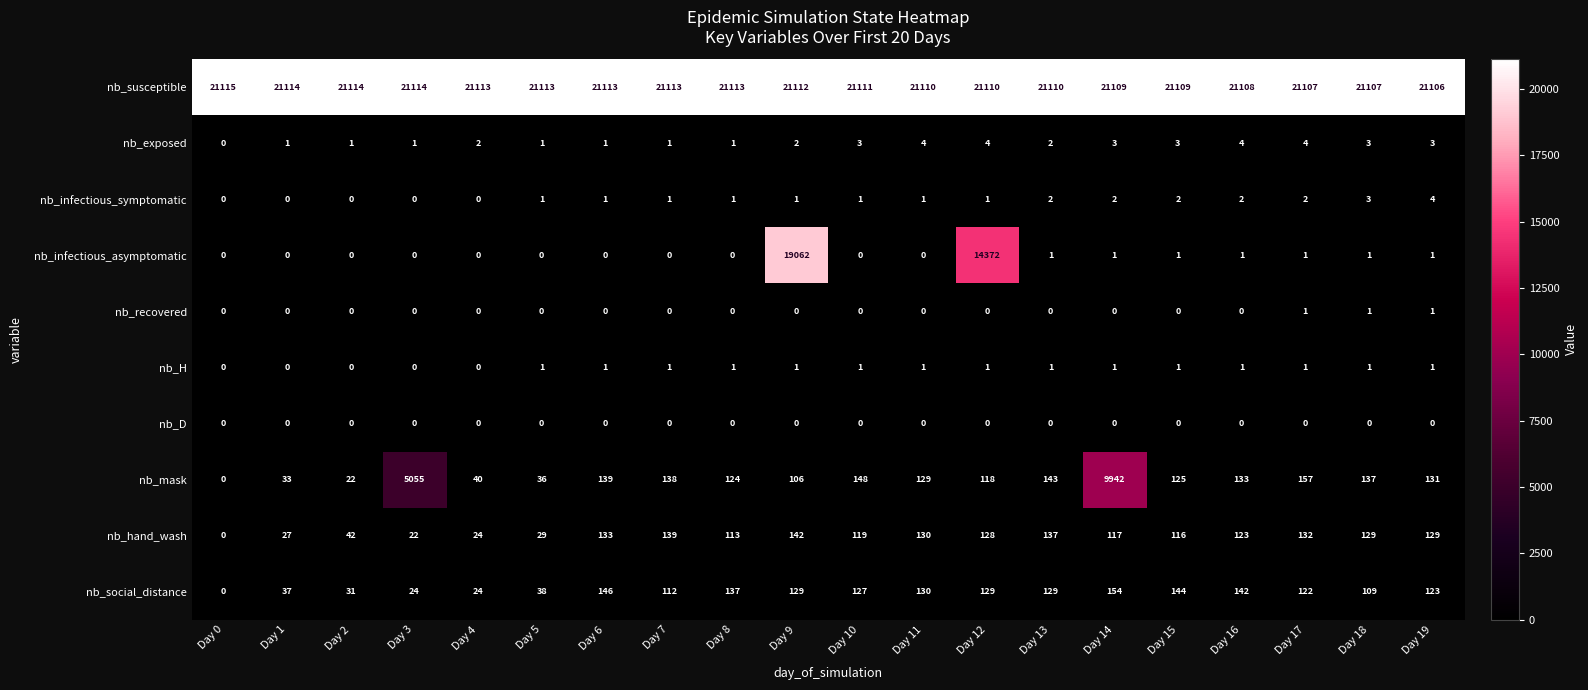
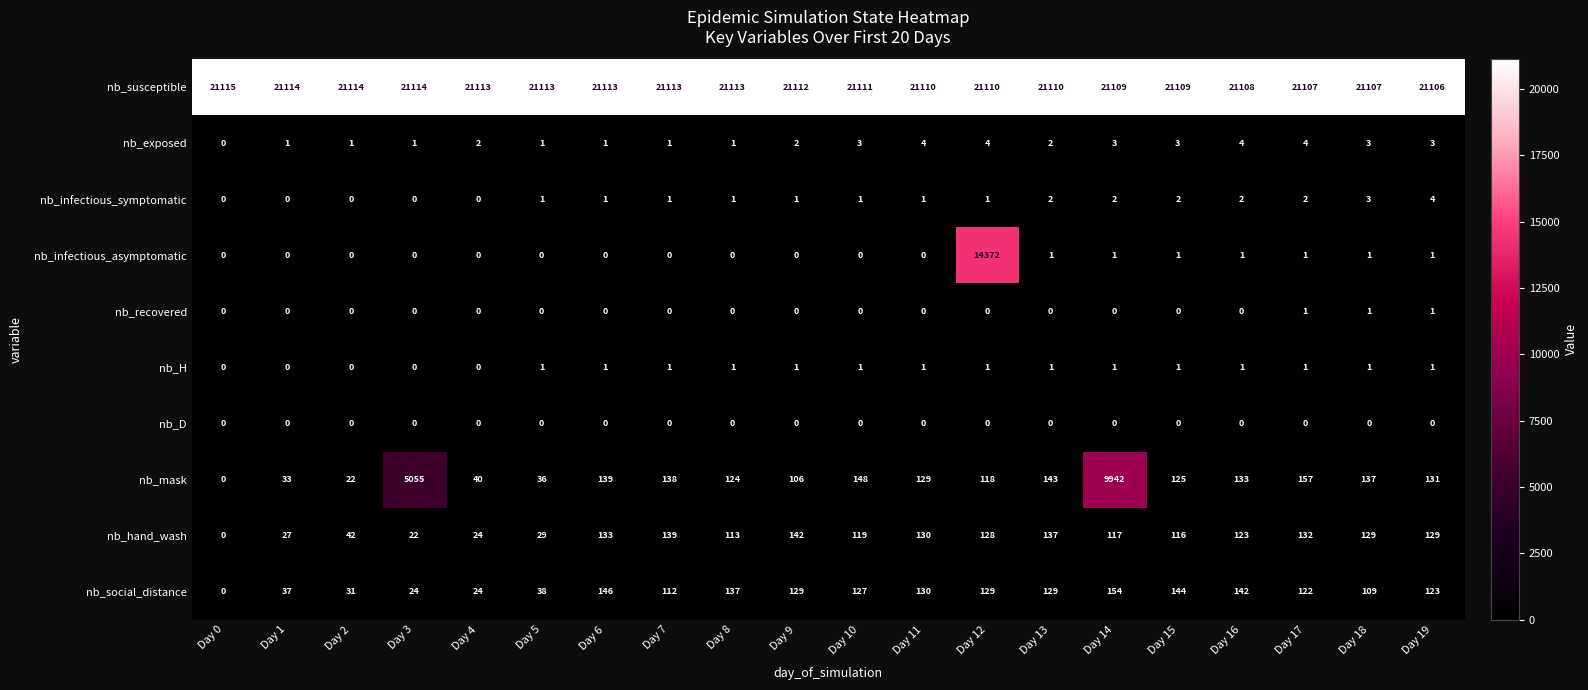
  {
    "nb_susceptible": {
      "Day 0": 21115,
      "Day 1": 21114,
      "Day 2": 21114,
      "Day 3": 21114,
      "Day 4": 21113,
      "Day 5": 21113,
      "Day 6": 21113,
      "Day 7": 21113,
      "Day 8": 21113,
      "Day 9": 21112,
      "Day 10": 21111,
      "Day 11": 21110,
      "Day 12": 21110,
      "Day 13": 21110,
      "Day 14": 21109,
      "Day 15": 21109,
      "Day 16": 21108,
      "Day 17": 21107,
      "Day 18": 21107,
      "Day 19": 21106
    },
    "nb_exposed": {
      "Day 0": 0,
      "Day 1": 1,
      "Day 2": 1,
      "Day 3": 1,
      "Day 4": 2,
      "Day 5": 1,
      "Day 6": 1,
      "Day 7": 1,
      "Day 8": 1,
      "Day 9": 2,
      "Day 10": 3,
      "Day 11": 4,
      "Day 12": 4,
      "Day 13": 2,
      "Day 14": 3,
      "Day 15": 3,
      "Day 16": 4,
      "Day 17": 4,
      "Day 18": 3,
      "Day 19": 3
    },
    "nb_infectious_symptomatic": {
      "Day 0": 0,
      "Day 1": 0,
      "Day 2": 0,
      "Day 3": 0,
      "Day 4": 0,
      "Day 5": 1,
      "Day 6": 1,
      "Day 7": 1,
      "Day 8": 1,
      "Day 9": 1,
      "Day 10": 1,
      "Day 11": 1,
      "Day 12": 1,
      "Day 13": 2,
      "Day 14": 2,
      "Day 15": 2,
      "Day 16": 2,
      "Day 17": 2,
      "Day 18": 3,
      "Day 19": 4
    },
    "nb_infectious_asymptomatic": {
      "Day 0": 0,
      "Day 1": 0,
      "Day 2": 0,
      "Day 3": 0,
      "Day 4": 0,
      "Day 5": 0,
      "Day 6": 0,
      "Day 7": 0,
      "Day 8": 0,
-     "Day 9": 19062,
+     "Day 9": 0,
      "Day 10": 0,
      "Day 11": 0,
      "Day 12": 14372,
      "Day 13": 1,
      "Day 14": 1,
      "Day 15": 1,
      "Day 16": 1,
      "Day 17": 1,
      "Day 18": 1,
      "Day 19": 1
    },
    "nb_recovered": {
      "Day 0": 0,
      "Day 1": 0,
      "Day 2": 0,
      "Day 3": 0,
      "Day 4": 0,
      "Day 5": 0,
      "Day 6": 0,
      "Day 7": 0,
      "Day 8": 0,
      "Day 9": 0,
      "Day 10": 0,
      "Day 11": 0,
      "Day 12": 0,
      "Day 13": 0,
      "Day 14": 0,
      "Day 15": 0,
      "Day 16": 0,
      "Day 17": 1,
      "Day 18": 1,
      "Day 19": 1
    },
    "nb_H": {
      "Day 0": 0,
      "Day 1": 0,
      "Day 2": 0,
      "Day 3": 0,
      "Day 4": 0,
      "Day 5": 1,
      "Day 6": 1,
      "Day 7": 1,
      "Day 8": 1,
      "Day 9": 1,
      "Day 10": 1,
      "Day 11": 1,
      "Day 12": 1,
      "Day 13": 1,
      "Day 14": 1,
      "Day 15": 1,
      "Day 16": 1,
      "Day 17": 1,
      "Day 18": 1,
      "Day 19": 1
    },
    "nb_D": {
      "Day 0": 0,
      "Day 1": 0,
      "Day 2": 0,
      "Day 3": 0,
      "Day 4": 0,
      "Day 5": 0,
      "Day 6": 0,
      "Day 7": 0,
      "Day 8": 0,
      "Day 9": 0,
      "Day 10": 0,
      "Day 11": 0,
      "Day 12": 0,
      "Day 13": 0,
      "Day 14": 0,
      "Day 15": 0,
      "Day 16": 0,
      "Day 17": 0,
      "Day 18": 0,
      "Day 19": 0
    },
    "nb_mask": {
      "Day 0": 0,
      "Day 1": 33,
      "Day 2": 22,
      "Day 3": 5055,
      "Day 4": 40,
      "Day 5": 36,
      "Day 6": 139,
      "Day 7": 138,
      "Day 8": 124,
      "Day 9": 106,
      "Day 10": 148,
      "Day 11": 129,
      "Day 12": 118,
      "Day 13": 143,
      "Day 14": 9942,
      "Day 15": 125,
      "Day 16": 133,
      "Day 17": 157,
      "Day 18": 137,
      "Day 19": 131
    },
    "nb_hand_wash": {
      "Day 0": 0,
      "Day 1": 27,
      "Day 2": 42,
      "Day 3": 22,
      "Day 4": 24,
      "Day 5": 29,
      "Day 6": 133,
      "Day 7": 139,
      "Day 8": 113,
      "Day 9": 142,
      "Day 10": 119,
      "Day 11": 130,
      "Day 12": 128,
      "Day 13": 137,
      "Day 14": 117,
      "Day 15": 116,
      "Day 16": 123,
      "Day 17": 132,
      "Day 18": 129,
      "Day 19": 129
    },
    "nb_social_distance": {
      "Day 0": 0,
      "Day 1": 37,
      "Day 2": 31,
      "Day 3": 24,
      "Day 4": 24,
      "Day 5": 38,
      "Day 6": 146,
      "Day 7": 112,
      "Day 8": 137,
      "Day 9": 129,
      "Day 10": 127,
      "Day 11": 130,
      "Day 12": 129,
      "Day 13": 129,
      "Day 14": 154,
      "Day 15": 144,
      "Day 16": 142,
      "Day 17": 122,
      "Day 18": 109,
      "Day 19": 123
    }
  }
